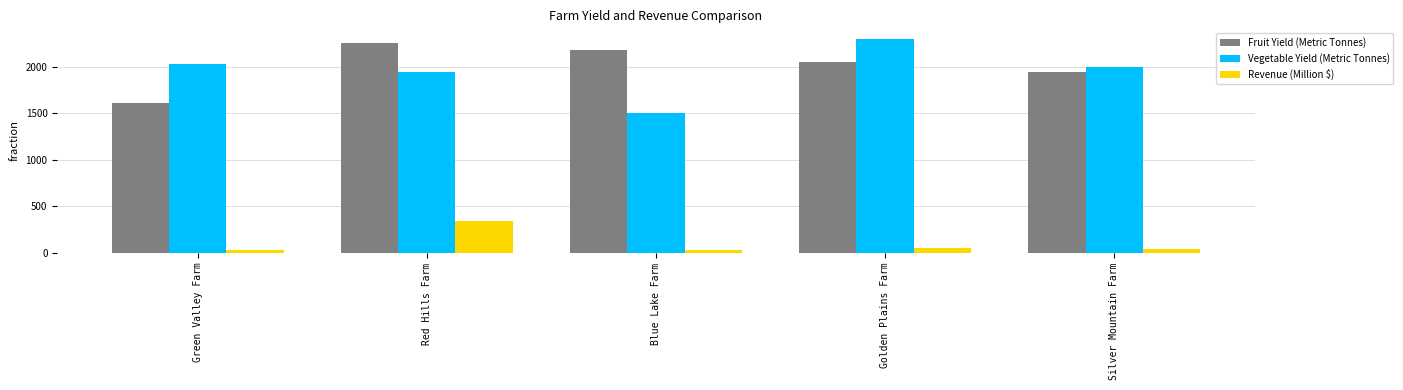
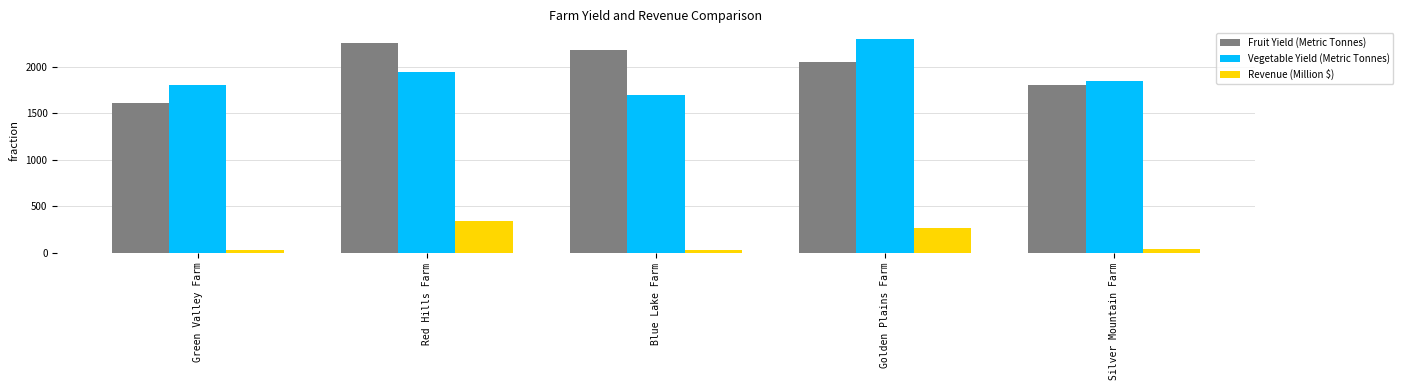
  {
    "Fruit Yield (Metric Tonnes)": {
      "Green Valley Farm": 1600,
      "Red Hills Farm": 2300,
      "Blue Lake Farm": 2200,
      "Golden Plains Farm": 2100,
-     "Silver Mountain Farm": 1900
+     "Silver Mountain Farm": 1800
    },
    "Vegetable Yield (Metric Tonnes)": {
-     "Green Valley Farm": 2000,
+     "Green Valley Farm": 1800,
      "Red Hills Farm": 1900,
-     "Blue Lake Farm": 1500,
+     "Blue Lake Farm": 1700,
      "Golden Plains Farm": 2300,
-     "Silver Mountain Farm": 2000
+     "Silver Mountain Farm": 1800
    },
    "Revenue (Million $)": {
      "Green Valley Farm": 0,
      "Red Hills Farm": 300,
      "Blue Lake Farm": 0,
-     "Golden Plains Farm": 100,
+     "Golden Plains Farm": 300,
      "Silver Mountain Farm": 0
    }
  }
